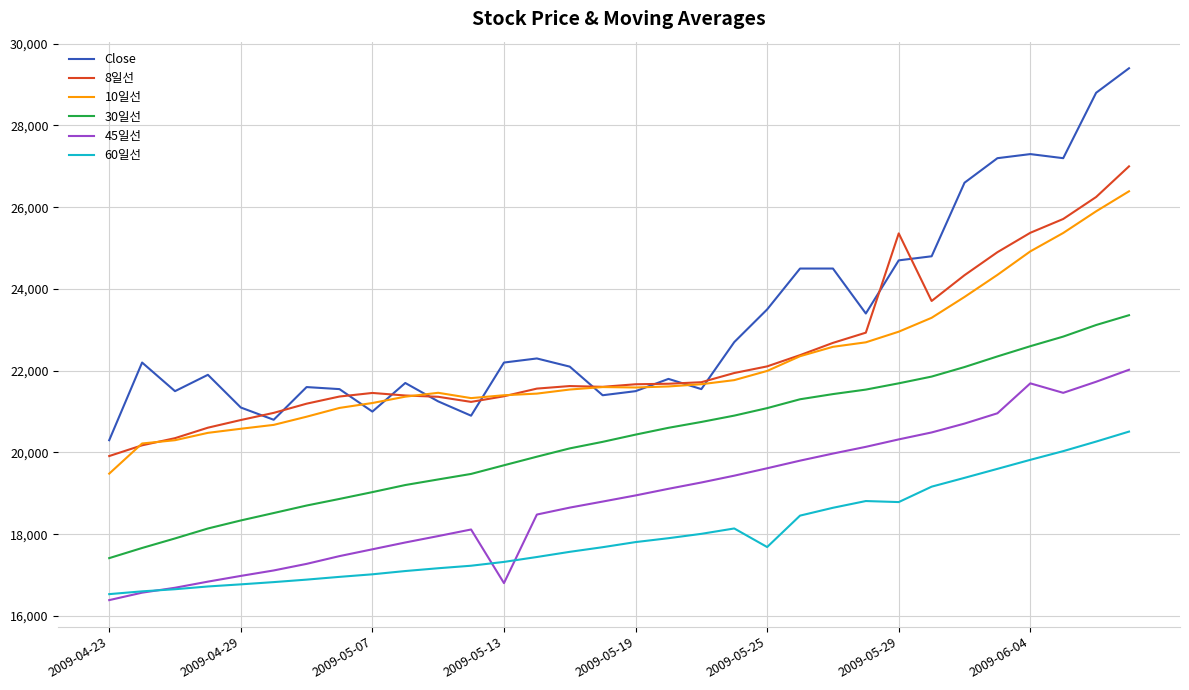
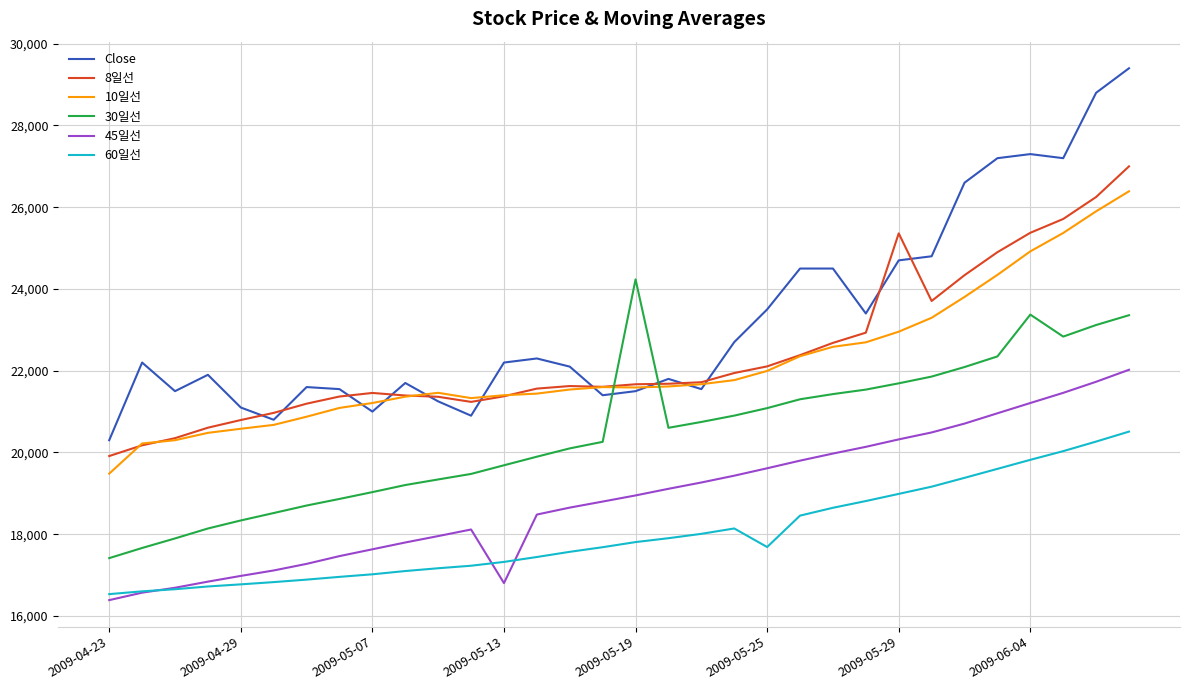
  {
    "Close": {
      "2009-04-23": "20,300",
      "2009-04-29": "21,100",
      "2009-05-07": "21,000",
      "2009-05-13": "22,200",
      "2009-05-19": "21,500",
      "2009-05-25": "23,500",
      "2009-05-29": "24,700",
      "2009-06-04": "27,300"
    },
    "8일선": {
      "2009-04-23": "19,900",
      "2009-04-29": "20,800",
      "2009-05-07": "21,500",
      "2009-05-19": "21,700",
      "2009-05-25": "22,100",
      "2009-05-29": "25,400",
      "2009-06-04": "25,400"
    },
    "10일선": {
      "2009-04-23": "19,500",
      "2009-04-29": "20,600",
      "2009-05-07": "21,200",
      "2009-05-19": "21,600",
      "2009-05-25": "22,000",
      "2009-05-29": "23,000",
      "2009-06-04": "24,900"
    },
    "30일선": {
      "2009-04-23": "17,400",
      "2009-04-29": "18,300",
      "2009-05-07": "19,000",
      "2009-05-13": "19,700",
-     "2009-05-19": "20,400",
+     "2009-05-19": "24,200",
      "2009-05-25": "21,100",
      "2009-05-29": "21,700",
-     "2009-06-04": "22,600"
+     "2009-06-04": "23,400"
    },
    "45일선": {
      "2009-04-23": "16,400",
      "2009-04-29": "17,000",
      "2009-05-07": "17,600",
      "2009-05-13": "16,800",
      "2009-05-19": "18,900",
      "2009-05-25": "19,600",
      "2009-05-29": "20,300",
-     "2009-06-04": "21,700"
+     "2009-06-04": "21,200"
    },
    "60일선": {
      "2009-04-23": "16,500",
      "2009-04-29": "16,800",
      "2009-05-07": "17,000",
      "2009-05-13": "17,300",
      "2009-05-19": "17,800",
      "2009-05-25": "17,700",
-     "2009-05-29": "18,800",
+     "2009-05-29": "19,000",
      "2009-06-04": "19,800"
    }
  }
